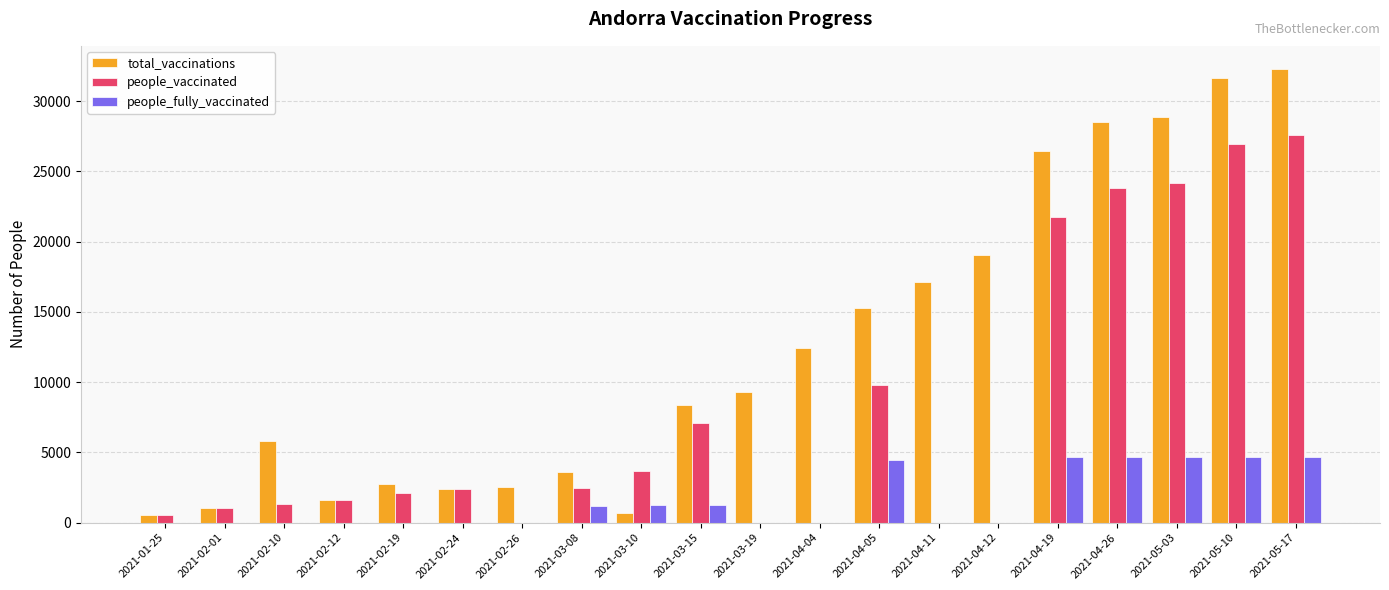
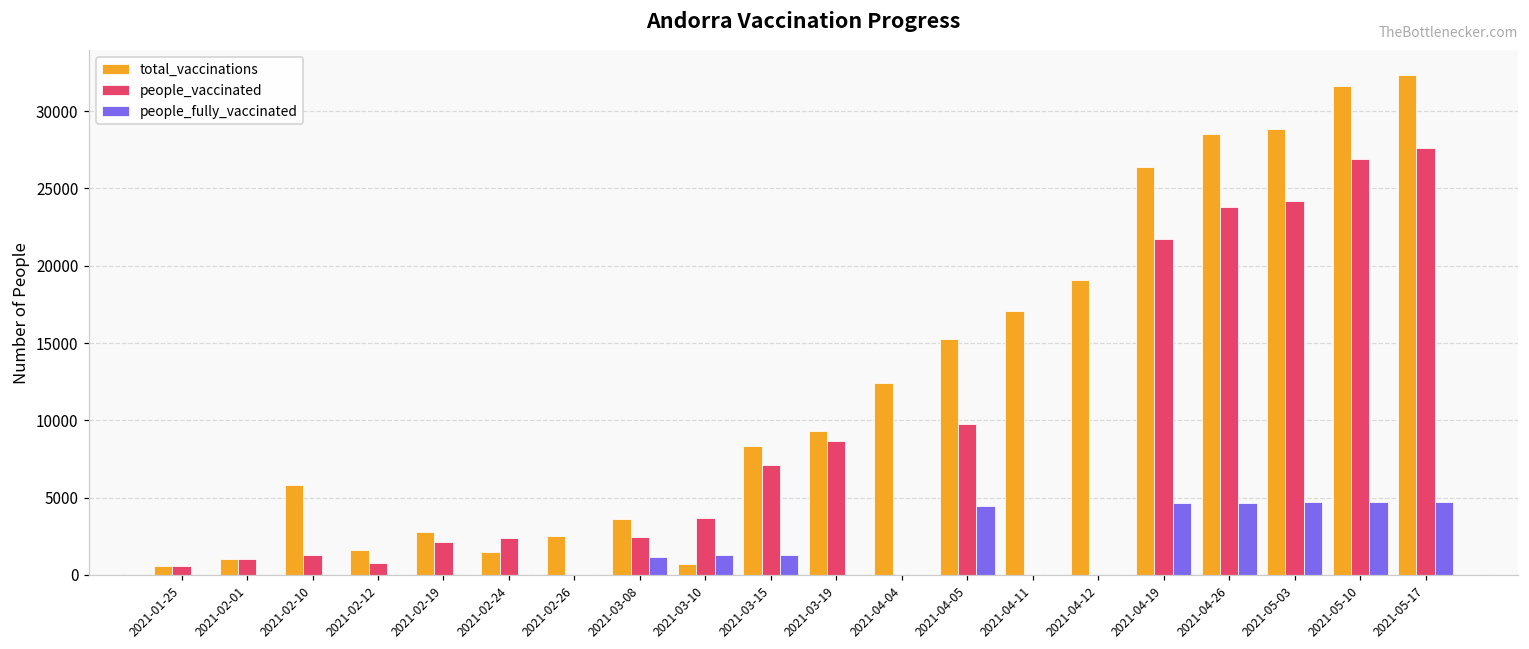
  {
    "total_vaccinations": {
      "2021-01-25": 600,
      "2021-02-01": 1000,
      "2021-02-10": 5800,
      "2021-02-12": 1600,
      "2021-02-19": 2800,
-     "2021-02-24": 2400,
+     "2021-02-24": 1500,
      "2021-02-26": 2500,
      "2021-03-08": 3600,
      "2021-03-10": 700,
      "2021-03-15": 8400,
      "2021-03-19": 9300,
      "2021-04-04": 12400,
      "2021-04-05": 15300,
      "2021-04-11": 17100,
      "2021-04-12": 19100,
      "2021-04-19": 26400,
      "2021-04-26": 28500,
      "2021-05-03": 28900,
      "2021-05-10": 31600,
      "2021-05-17": 32300
    },
    "people_vaccinated": {
      "2021-01-25": 600,
      "2021-02-01": 1000,
      "2021-02-10": 1300,
-     "2021-02-12": 1600,
+     "2021-02-12": 800,
      "2021-02-19": 2100,
      "2021-02-24": 2400,
      "2021-02-26": 0,
      "2021-03-08": 2400,
      "2021-03-10": 3700,
      "2021-03-15": 7100,
-     "2021-03-19": 0,
+     "2021-03-19": 8700,
      "2021-04-04": 0,
      "2021-04-05": 9800,
      "2021-04-11": 0,
      "2021-04-12": 0,
      "2021-04-19": 21700,
      "2021-04-26": 23800,
      "2021-05-03": 24200,
      "2021-05-10": 26900,
      "2021-05-17": 27600
    },
    "people_fully_vaccinated": {
      "2021-01-25": 0,
      "2021-02-01": 0,
      "2021-02-10": 0,
      "2021-02-12": 0,
      "2021-02-19": 0,
      "2021-02-24": 0,
      "2021-02-26": 0,
      "2021-03-08": 1200,
      "2021-03-10": 1300,
      "2021-03-15": 1300,
      "2021-03-19": 0,
      "2021-04-04": 0,
      "2021-04-05": 4500,
      "2021-04-11": 0,
      "2021-04-12": 0,
      "2021-04-19": 4700,
      "2021-04-26": 4700,
      "2021-05-03": 4700,
      "2021-05-10": 4700,
      "2021-05-17": 4700
    }
  }
